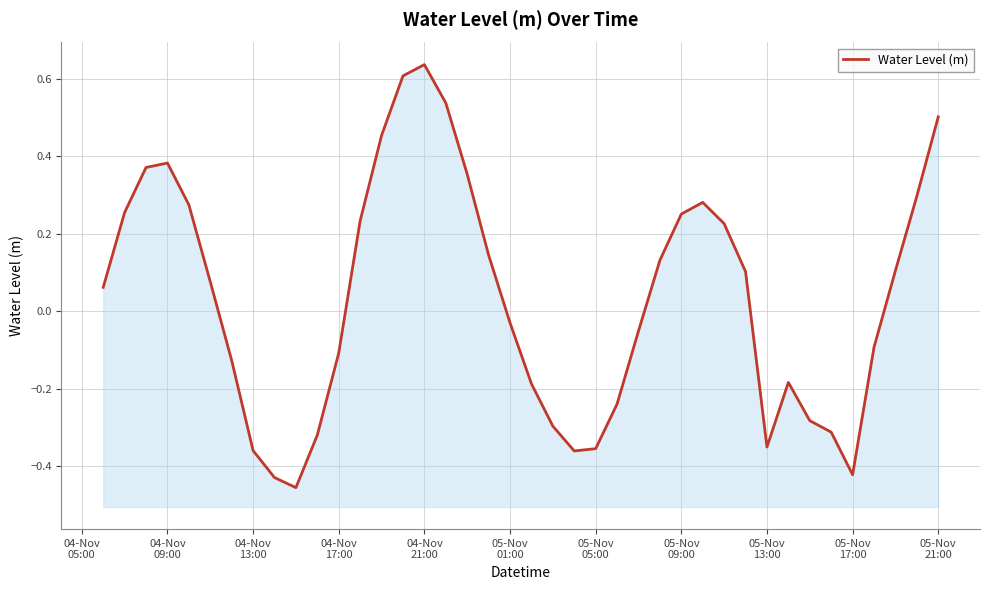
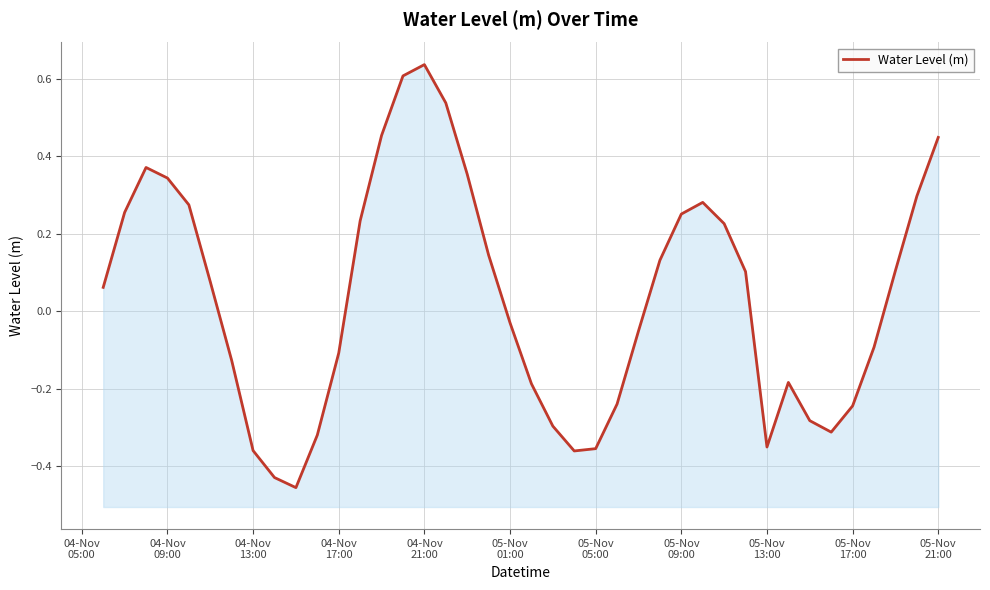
  {
-   "04-Nov 09:00": 0.38,
+   "04-Nov 09:00": 0.34,
    "04-Nov 13:00": -0.36,
    "04-Nov 17:00": -0.11,
    "04-Nov 21:00": 0.64,
    "05-Nov 01:00": -0.03,
    "05-Nov 05:00": -0.36,
    "05-Nov 09:00": 0.25,
    "05-Nov 13:00": -0.35,
-   "05-Nov 17:00": -0.42,
-   "05-Nov 21:00": 0.50
+   "05-Nov 17:00": -0.24,
+   "05-Nov 21:00": 0.45
  }
